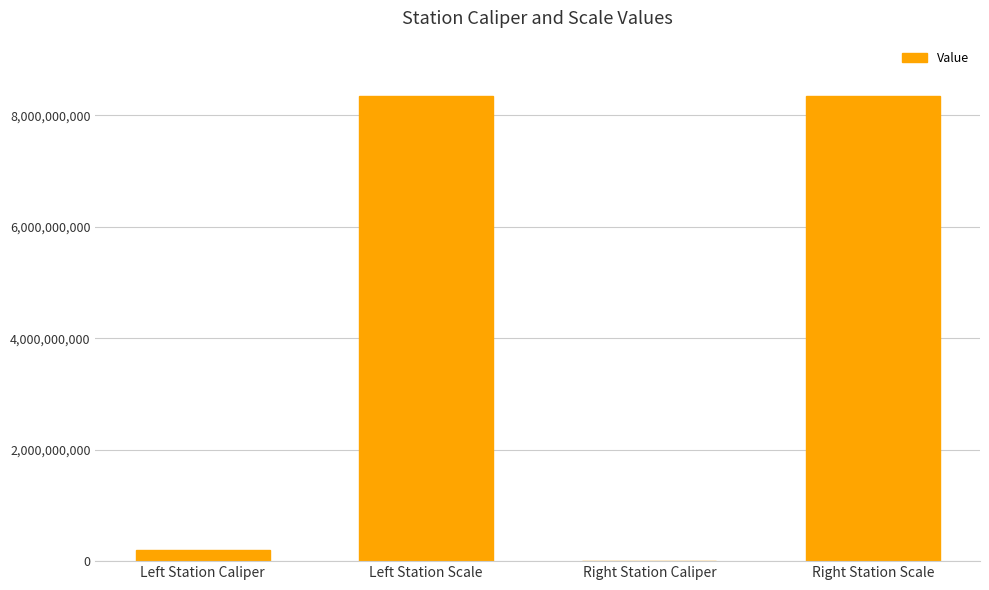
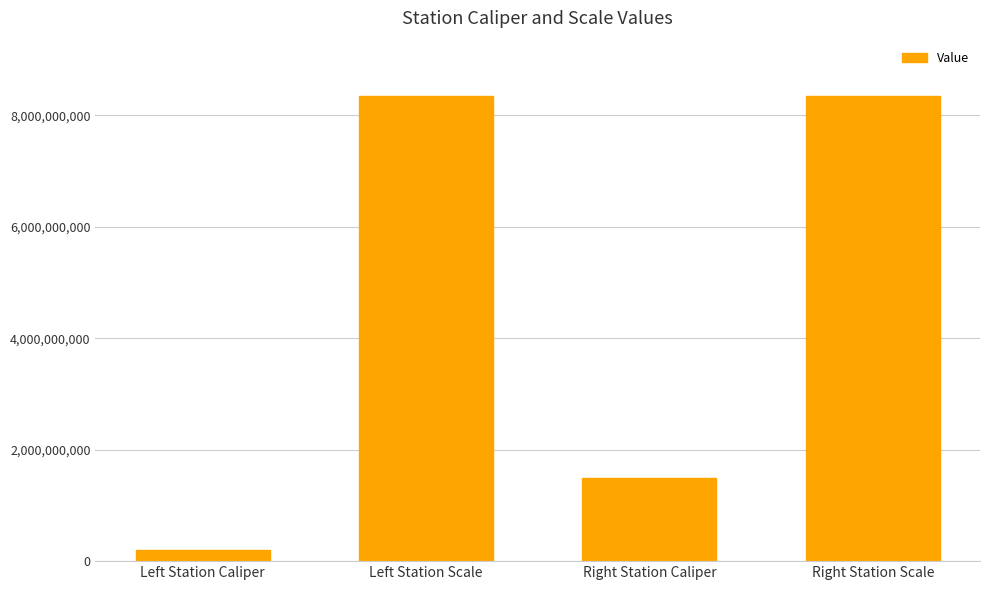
  {
    "Left Station Caliper": "200,000,000",
    "Left Station Scale": "8,300,000,000",
-   "Right Station Caliper": "0",
+   "Right Station Caliper": "1,500,000,000",
    "Right Station Scale": "8,300,000,000"
  }
